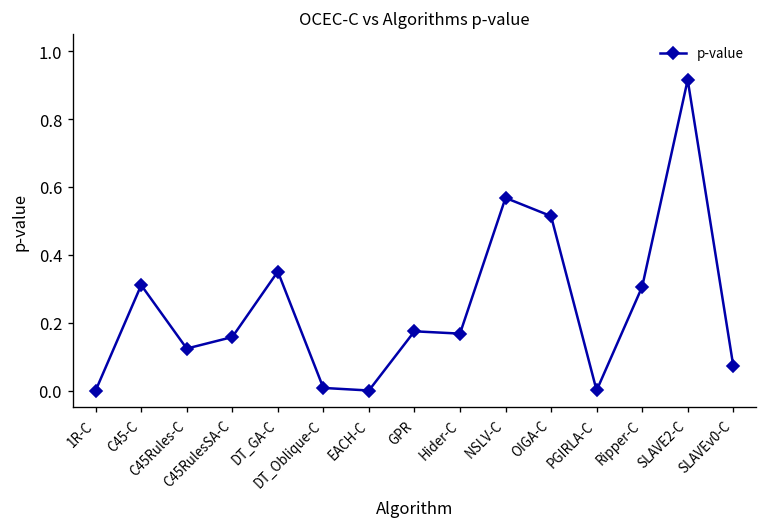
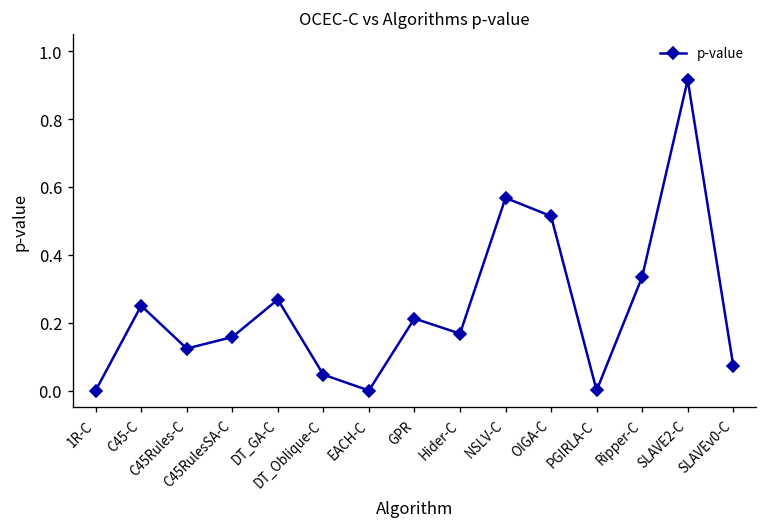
  {
    "1R-C": 0.00,
-   "C45-C": 0.31,
+   "C45-C": 0.25,
    "C45Rules-C": 0.12,
    "C45RulesSA-C": 0.16,
-   "DT_GA-C": 0.35,
-   "DT_Oblique-C": 0.01,
+   "DT_GA-C": 0.27,
+   "DT_Oblique-C": 0.05,
    "EACH-C": 0.00,
-   "GPR": 0.17,
+   "GPR": 0.21,
    "Hider-C": 0.17,
    "NSLV-C": 0.57,
    "OIGA-C": 0.51,
    "PGIRLA-C": 0.00,
-   "Ripper-C": 0.31,
+   "Ripper-C": 0.33,
    "SLAVE2-C": 0.92,
    "SLAVEv0-C": 0.07
  }
